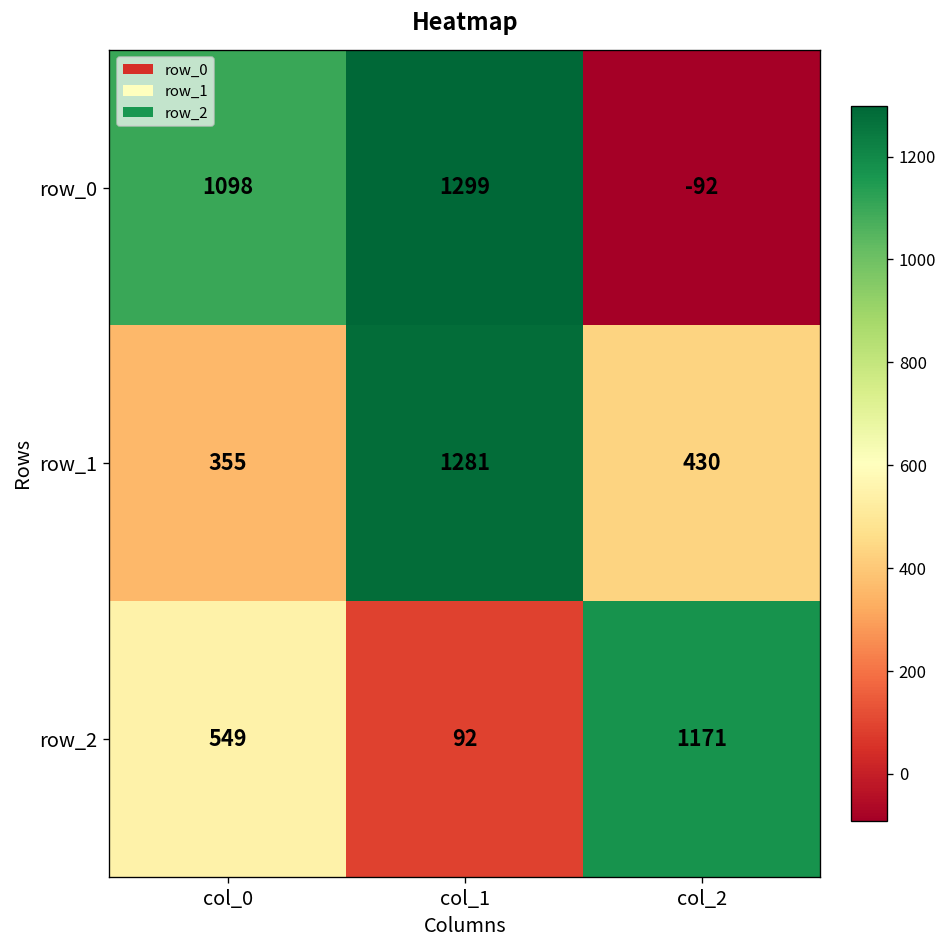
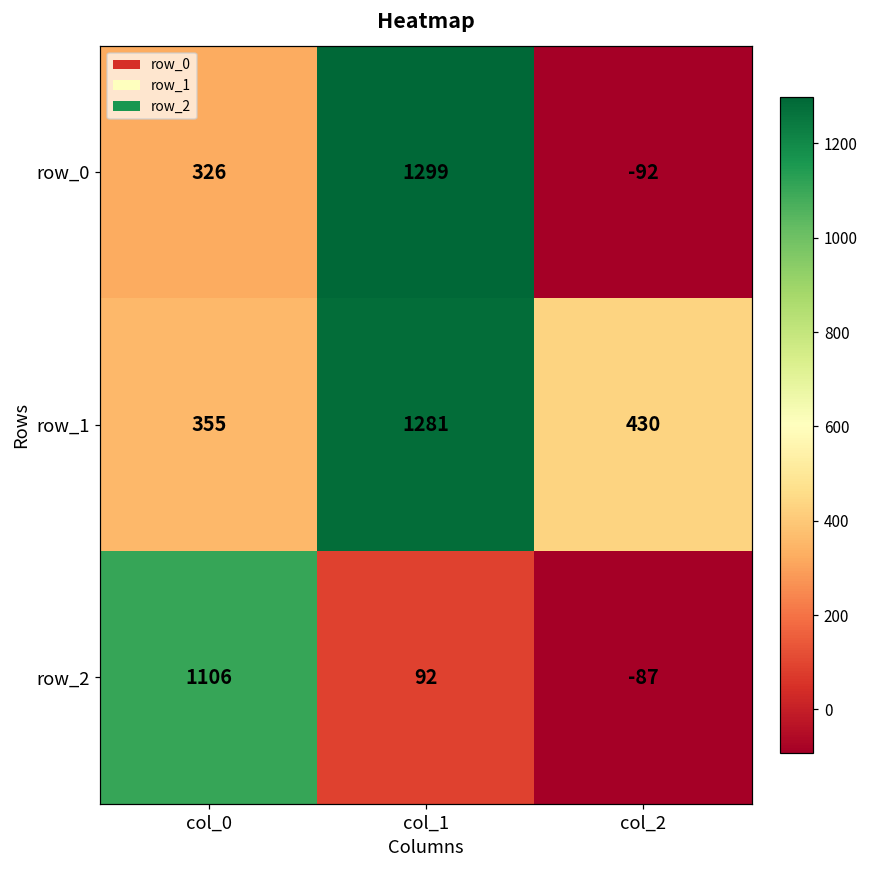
  {
    "row_0": {
-     "col_0": 1098,
+     "col_0": 326,
      "col_1": 1299,
      "col_2": -92
    },
    "row_1": {
      "col_0": 355,
      "col_1": 1281,
      "col_2": 430
    },
    "row_2": {
-     "col_0": 549,
+     "col_0": 1106,
      "col_1": 92,
-     "col_2": 1171
+     "col_2": -87
    }
  }
